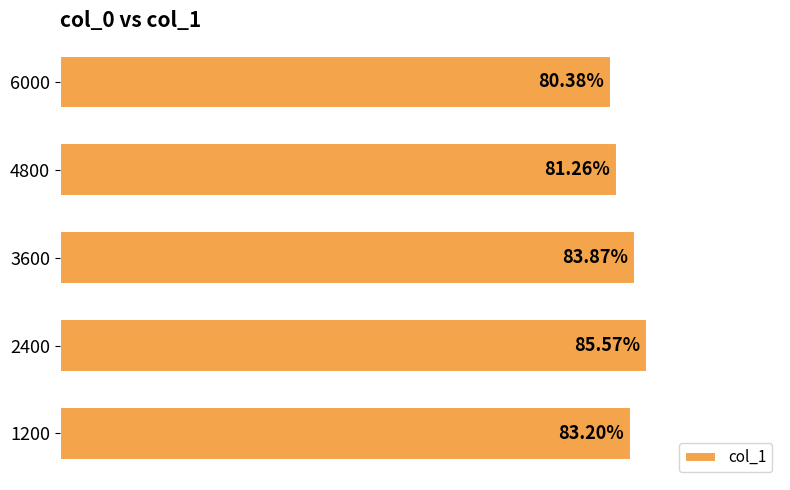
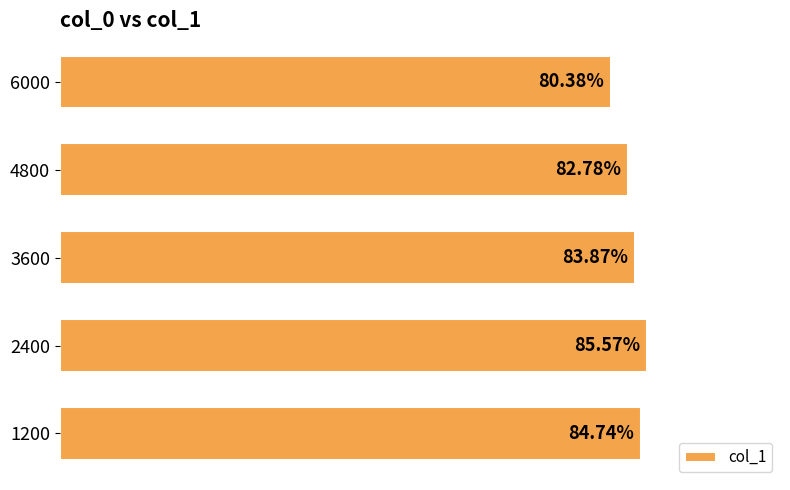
  {
    "6000": "80.38%",
-   "4800": "81.26%",
+   "4800": "82.78%",
    "3600": "83.87%",
    "2400": "85.57%",
-   "1200": "83.20%"
+   "1200": "84.74%"
  }
